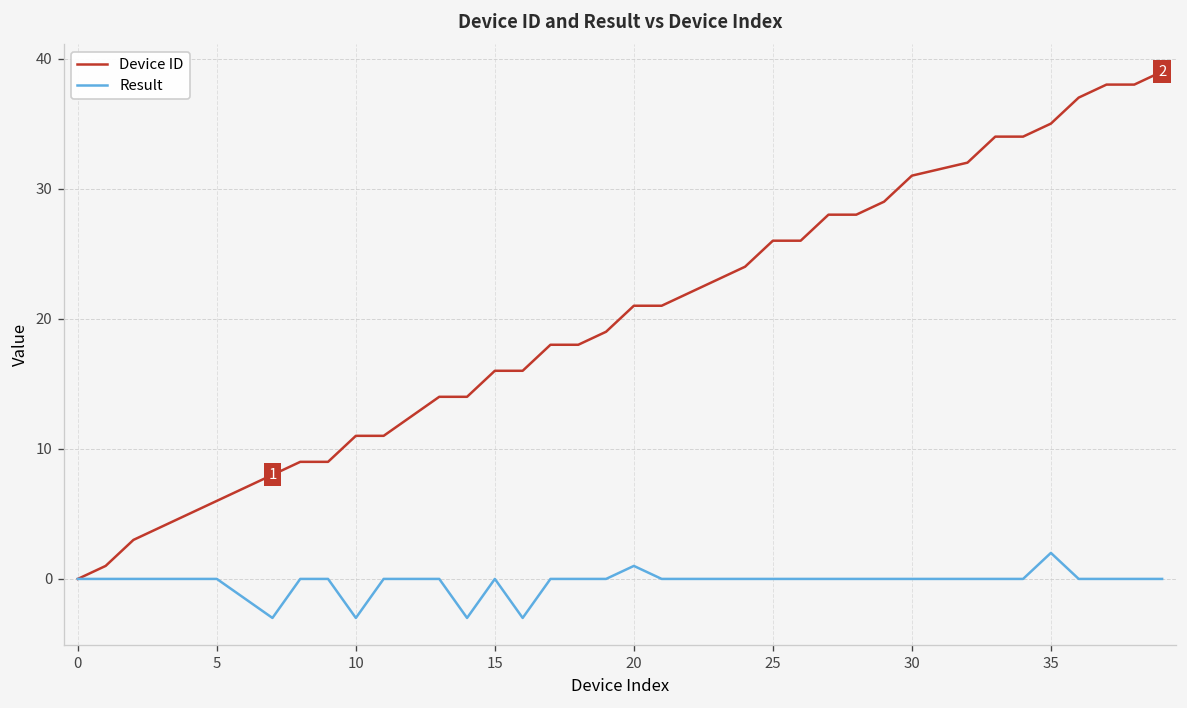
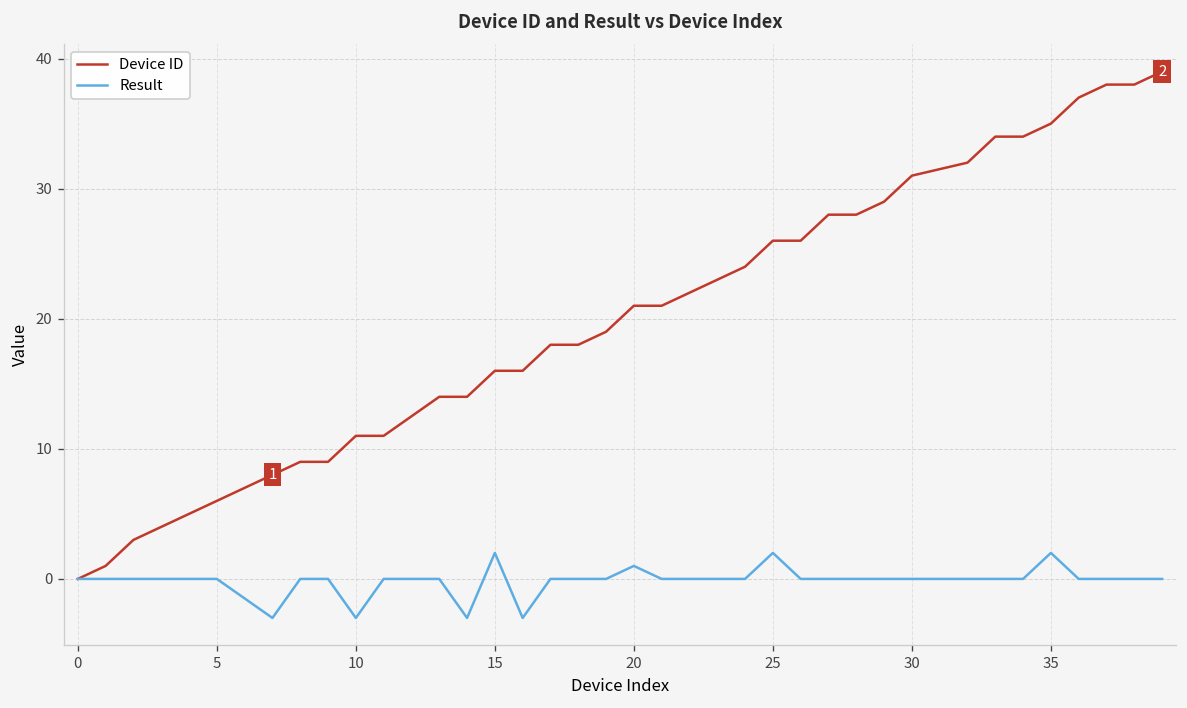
  {
    "Result": {
      "5": 0,
      "10": -3,
-     "15": 0,
+     "15": 2,
      "20": 1,
-     "25": 0,
+     "25": 2,
      "30": 0,
      "35": 2
    }
  }
